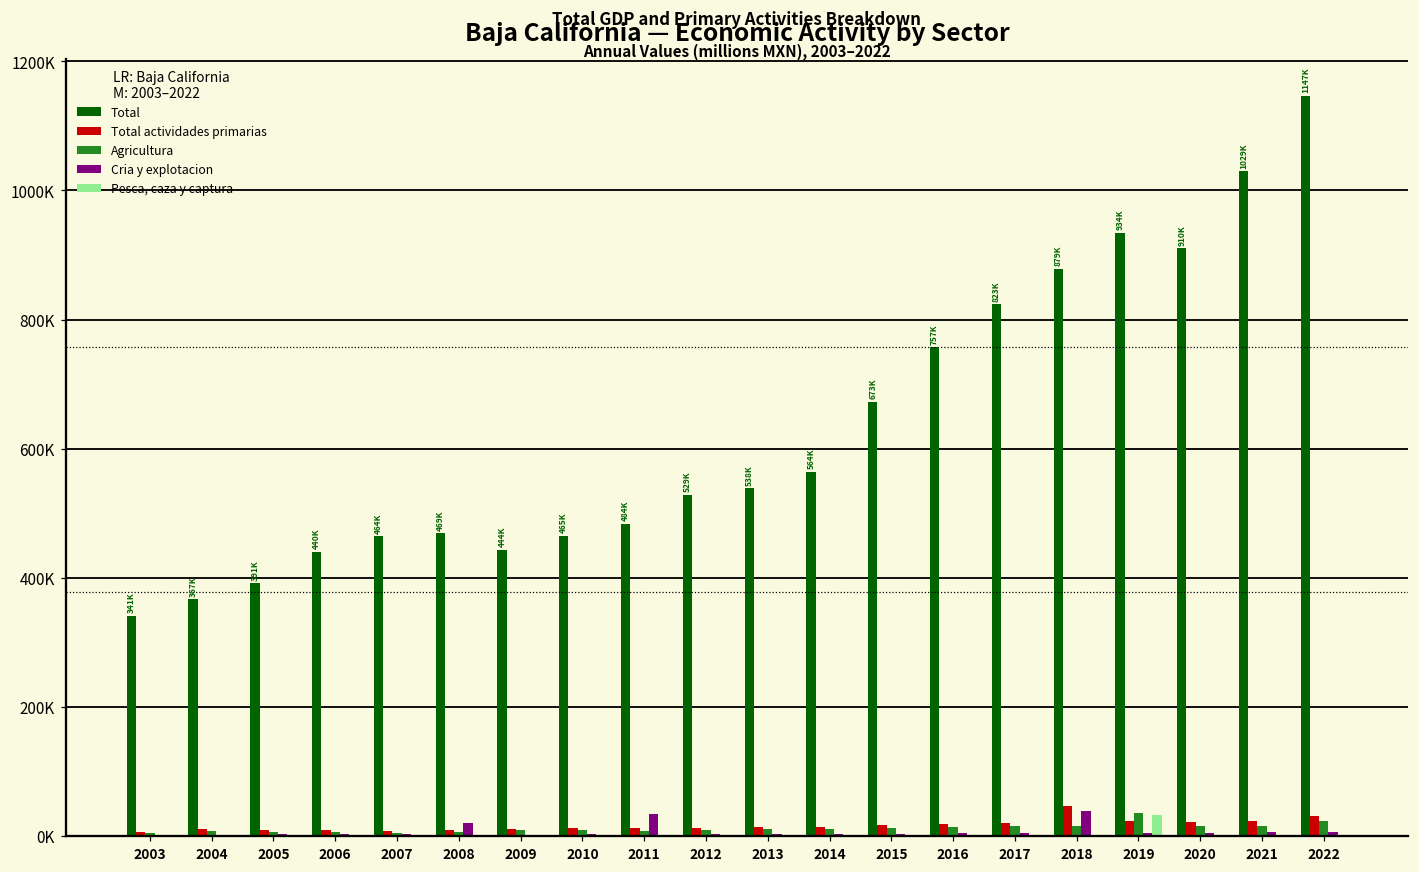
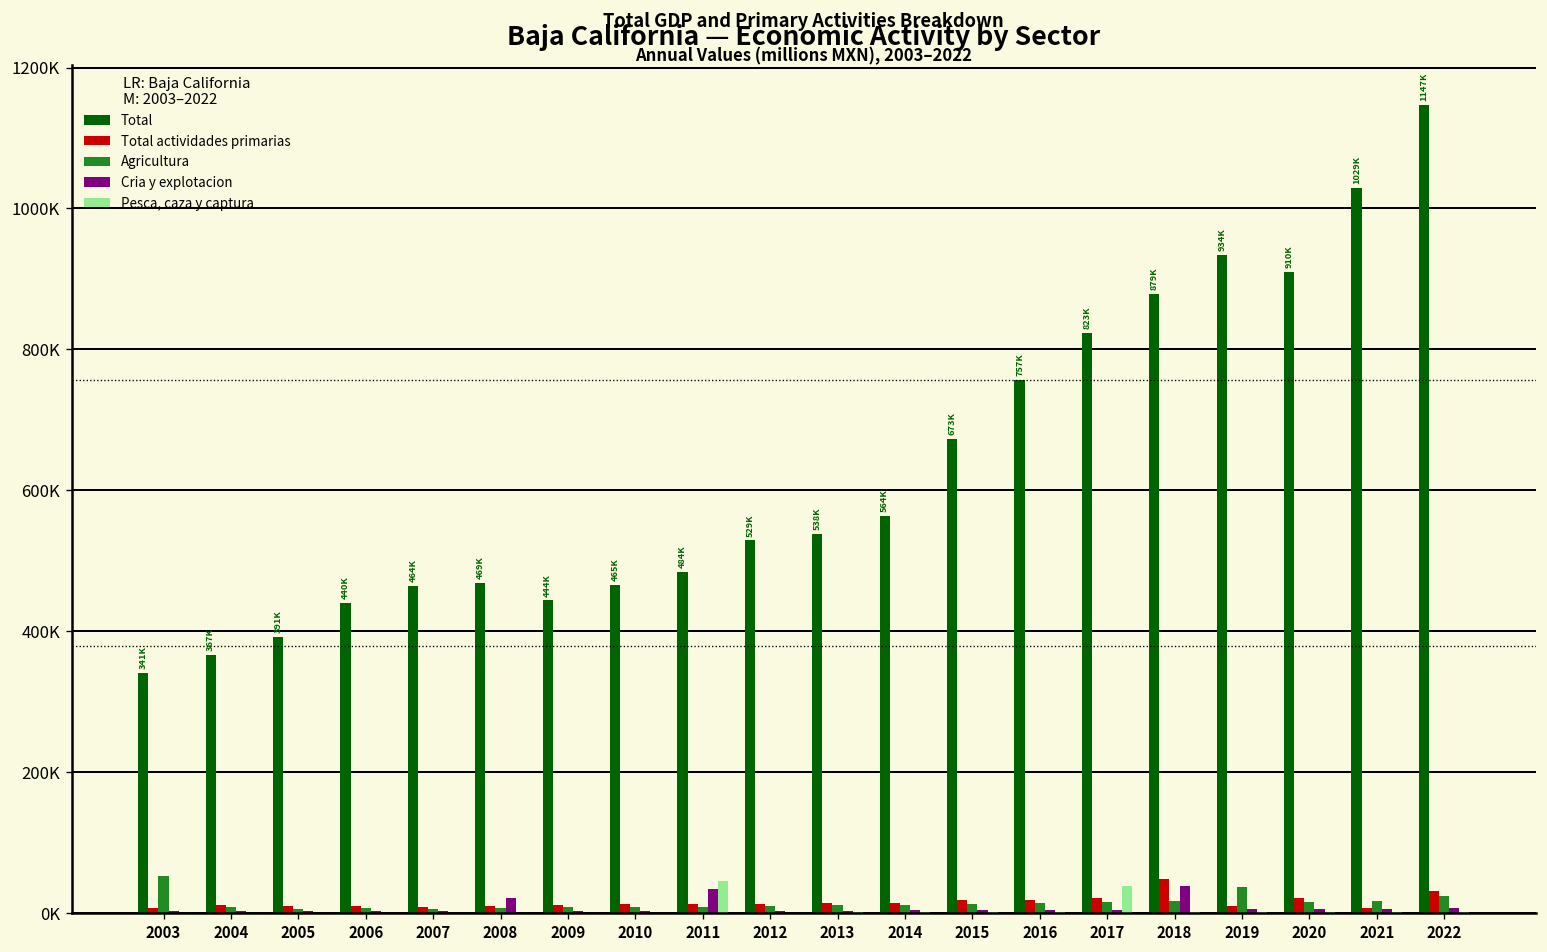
  {
    "Total": {
      "2003": "341K",
      "2004": "367K",
      "2005": "391K",
      "2006": "440K",
      "2007": "464K",
      "2008": "469K",
      "2009": "444K",
      "2010": "465K",
      "2011": "484K",
      "2012": "529K",
      "2013": "538K",
      "2014": "564K",
      "2015": "673K",
      "2016": "757K",
      "2017": "823K",
      "2018": "879K",
      "2019": "934K",
      "2020": "910K",
      "2021": "1029K",
      "2022": "1147K"
    },
    "Total actividades primarias": {
      "2003": "10000",
      "2004": "10000",
      "2005": "10000",
      "2006": "10000",
      "2007": "10000",
      "2008": "10000",
      "2009": "10000",
      "2010": "10000",
      "2011": "10000",
      "2012": "10000",
      "2013": "10000",
      "2014": "10000",
      "2015": "20000",
      "2016": "20000",
      "2017": "20000",
      "2018": "50000",
-     "2019": "20000",
+     "2019": "10000",
      "2020": "20000",
-     "2021": "20000",
+     "2021": "10000",
      "2022": "30000"
    },
    "Agricultura": {
-     "2003": "0",
+     "2003": "50000",
      "2004": "10000",
      "2005": "10000",
      "2006": "10000",
      "2007": "10000",
      "2008": "10000",
      "2009": "10000",
      "2010": "10000",
      "2011": "10000",
      "2012": "10000",
      "2013": "10000",
      "2014": "10000",
      "2015": "10000",
      "2016": "10000",
      "2017": "20000",
      "2018": "20000",
      "2019": "40000",
      "2020": "20000",
      "2021": "20000",
      "2022": "20000"
    },
    "Cria y explotacion": {
      "2008": "20000",
      "2011": "30000",
      "2018": "40000",
      "2019": "10000",
      "2020": "10000",
      "2021": "10000",
      "2022": "10000"
    },
    "Pesca, caza y captura": {
-     "2011": "0",
-     "2017": "0",
-     "2019": "30000"
+     "2011": "50000",
+     "2017": "40000",
+     "2019": "0"
    }
  }
